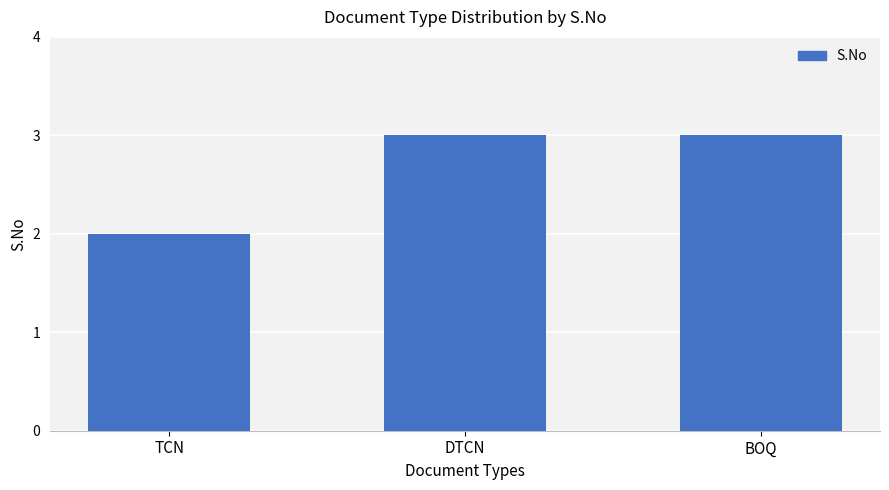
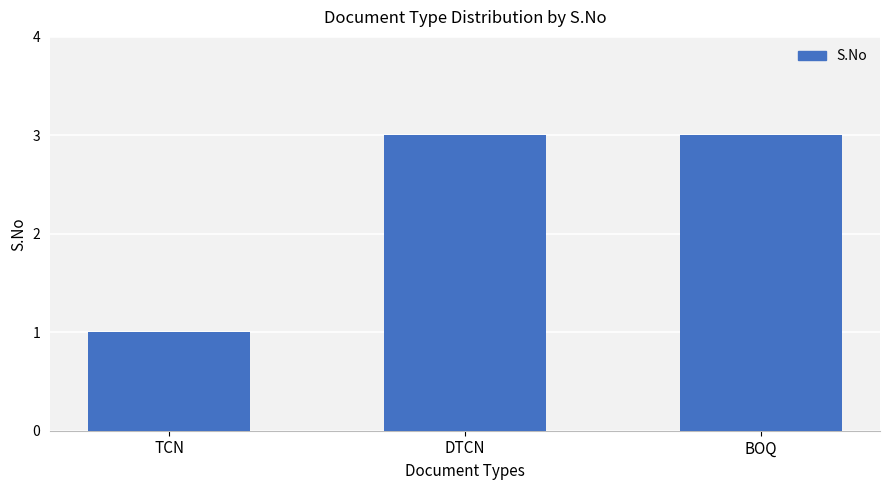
  {
-   "TCN": 2,
+   "TCN": 1,
    "DTCN": 3,
    "BOQ": 3
  }
